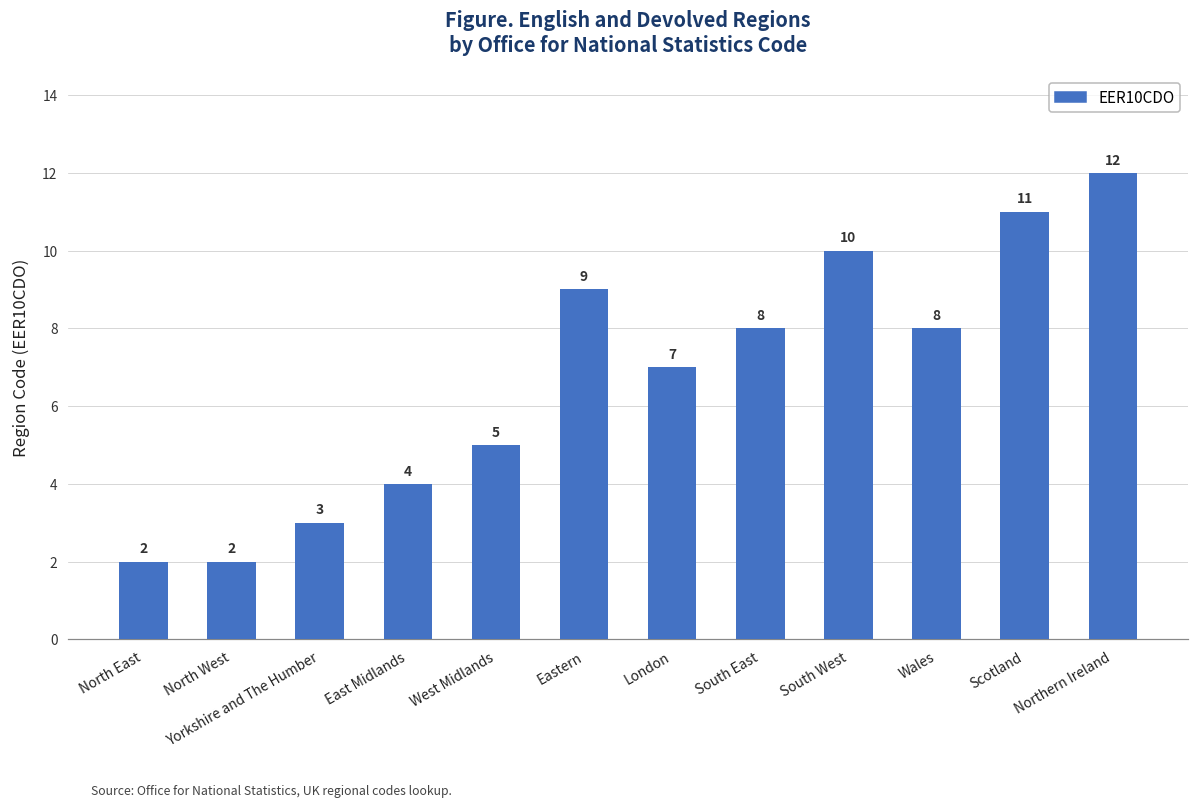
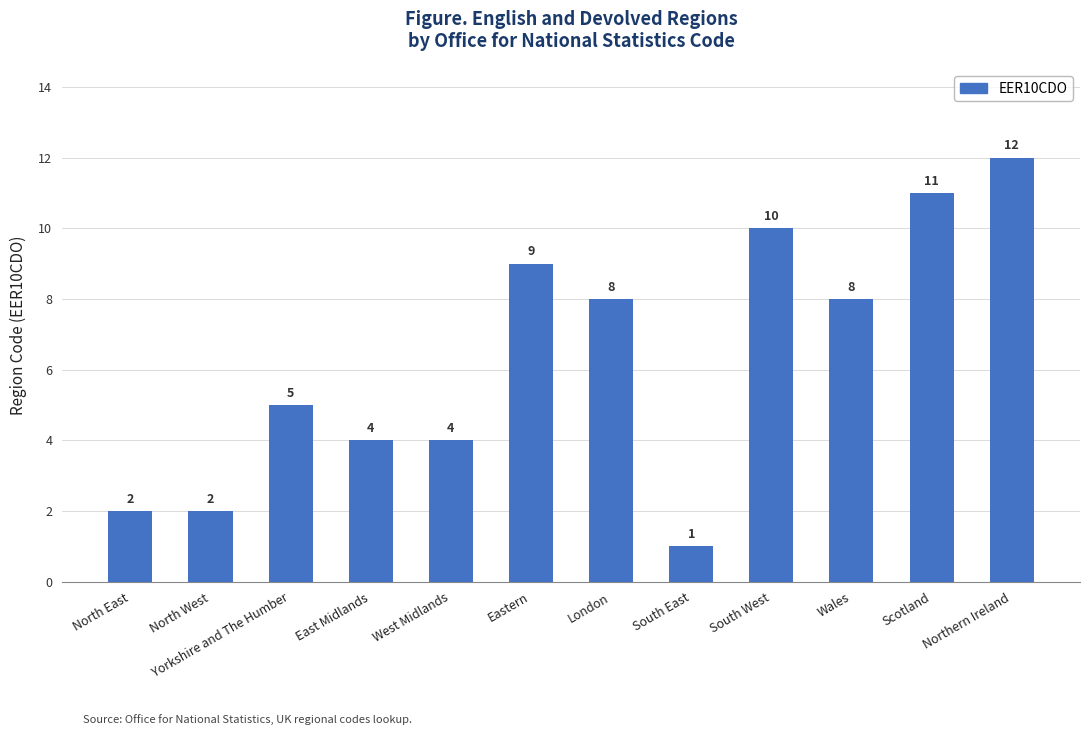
  {
    "North East": 2,
    "North West": 2,
-   "Yorkshire and The Humber": 3,
+   "Yorkshire and The Humber": 5,
    "East Midlands": 4,
-   "West Midlands": 5,
+   "West Midlands": 4,
    "Eastern": 9,
-   "London": 7,
-   "South East": 8,
+   "London": 8,
+   "South East": 1,
    "South West": 10,
    "Wales": 8,
    "Scotland": 11,
    "Northern Ireland": 12
  }
